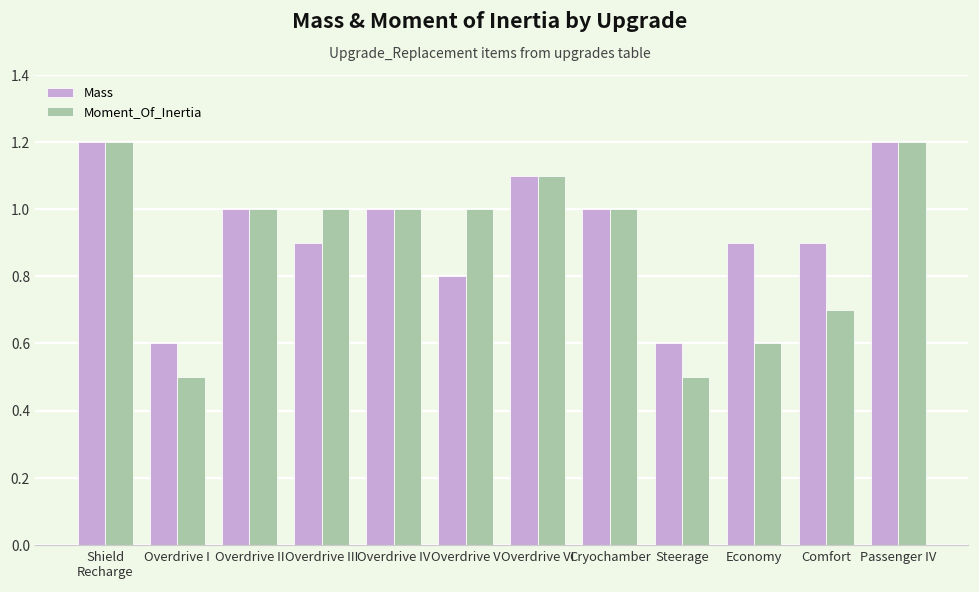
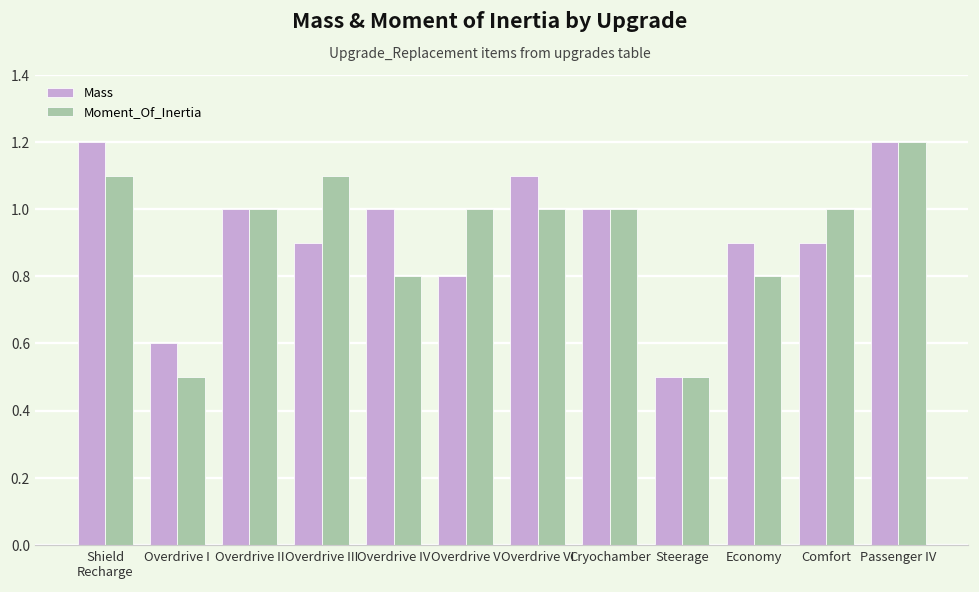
  {
    "Mass": {
      "Shield Recharge": 1.2,
      "Overdrive I": 0.6,
      "Overdrive II": 1.0,
      "Overdrive III": 0.9,
      "Overdrive IV": 1.0,
      "Overdrive V": 0.8,
      "Overdrive VI": 1.1,
      "Cryochamber": 1.0,
-     "Steerage": 0.6,
+     "Steerage": 0.5,
      "Economy": 0.9,
      "Comfort": 0.9,
      "Passenger IV": 1.2
    },
    "Moment_Of_Inertia": {
-     "Shield Recharge": 1.2,
+     "Shield Recharge": 1.1,
      "Overdrive I": 0.5,
      "Overdrive II": 1.0,
-     "Overdrive III": 1.0,
-     "Overdrive IV": 1.0,
+     "Overdrive III": 1.1,
+     "Overdrive IV": 0.8,
      "Overdrive V": 1.0,
-     "Overdrive VI": 1.1,
+     "Overdrive VI": 1.0,
      "Cryochamber": 1.0,
      "Steerage": 0.5,
-     "Economy": 0.6,
-     "Comfort": 0.7,
+     "Economy": 0.8,
+     "Comfort": 1.0,
      "Passenger IV": 1.2
    }
  }
